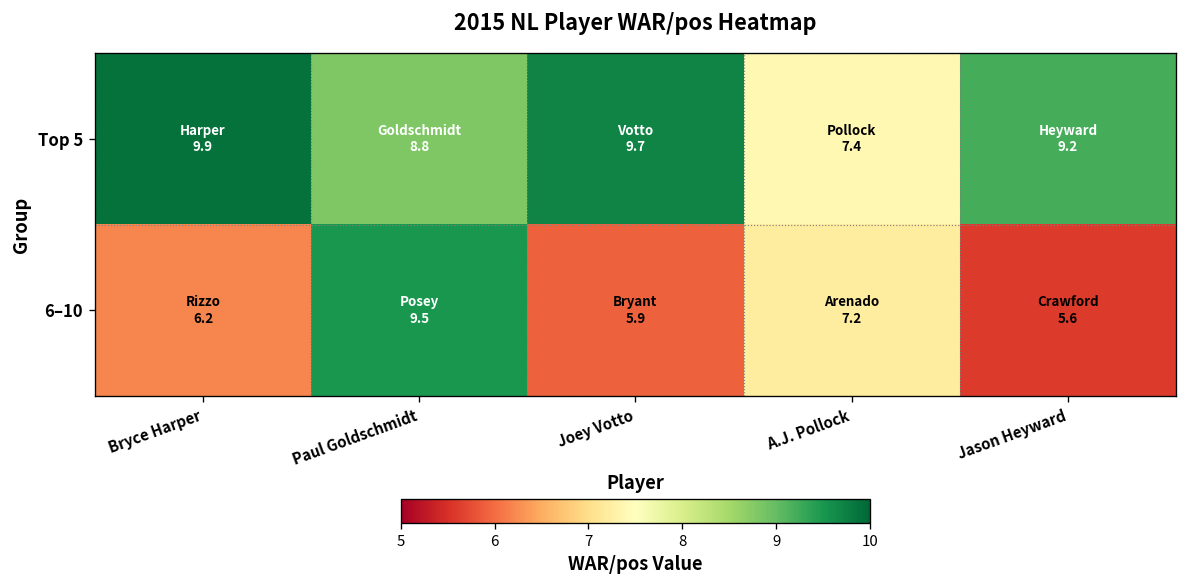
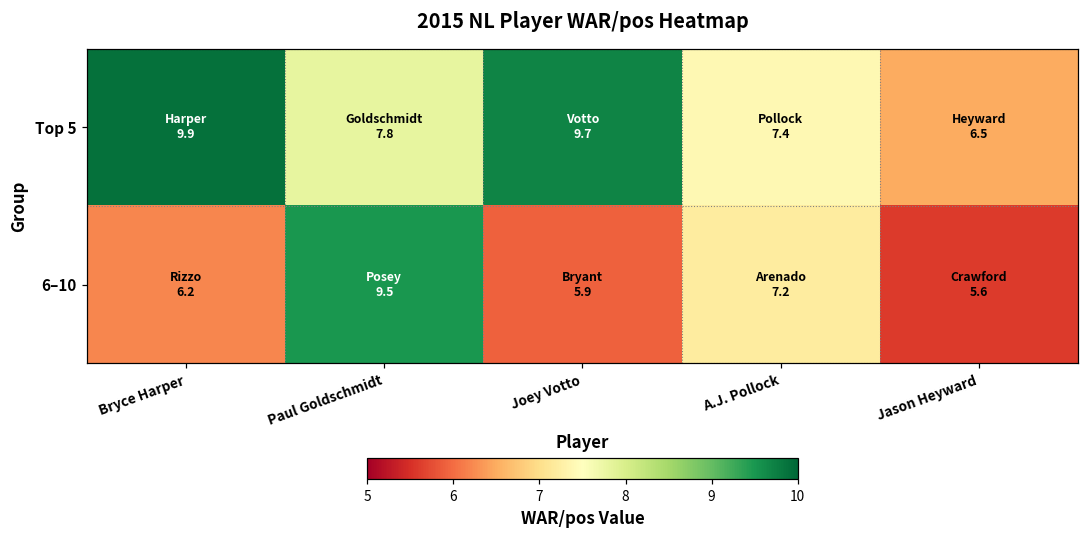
  {
    "Top 5": {
      "Bryce Harper": 9.9,
-     "Paul Goldschmidt": 8.8,
+     "Paul Goldschmidt": 7.8,
      "Joey Votto": 9.7,
      "A.J. Pollock": 7.4,
-     "Jason Heyward": 9.2
+     "Jason Heyward": 6.5
    },
    "6–10": {
      "Bryce Harper": 6.2,
      "Paul Goldschmidt": 9.5,
      "Joey Votto": 5.9,
      "A.J. Pollock": 7.2,
      "Jason Heyward": 5.6
    }
  }
